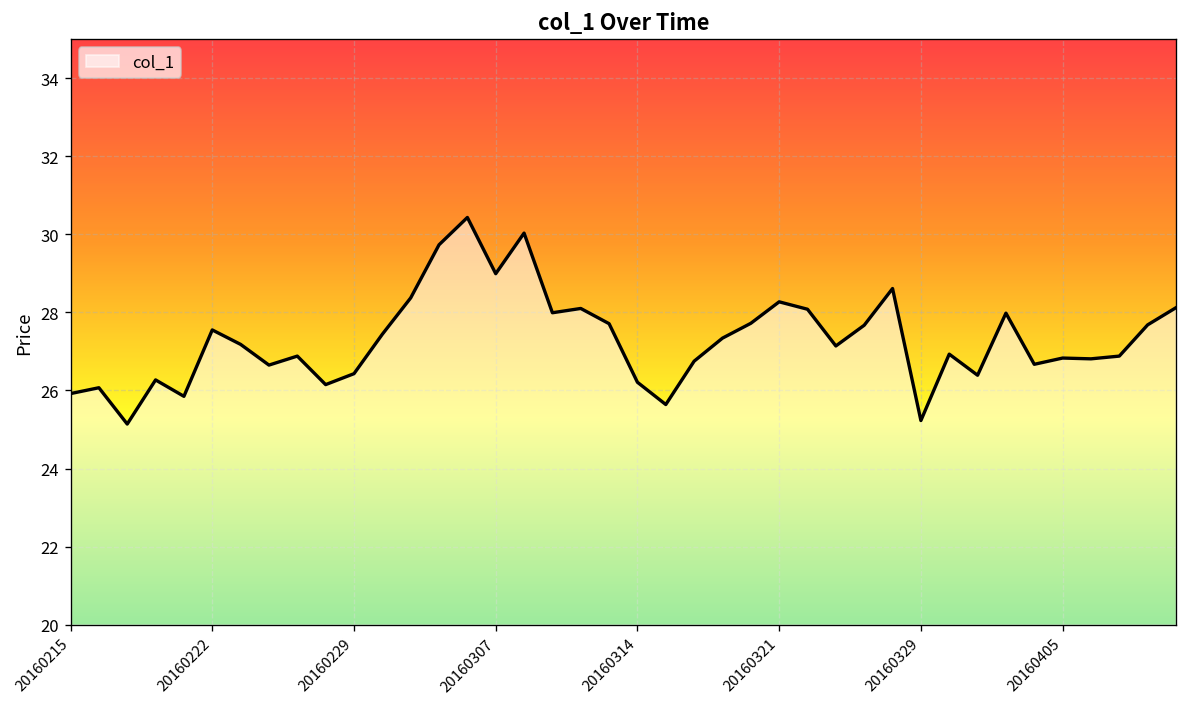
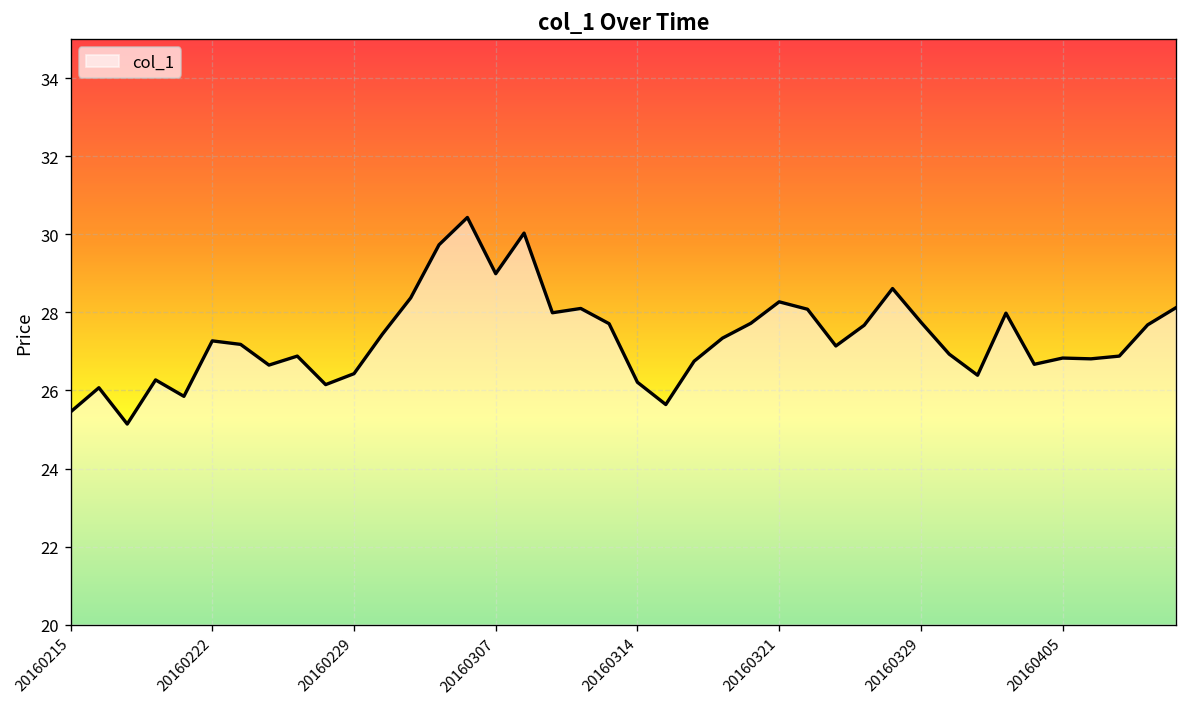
  {
-   "20160215": 25.9,
-   "20160222": 27.6,
+   "20160215": 25.5,
+   "20160222": 27.3,
    "20160229": 26.4,
    "20160307": 29.0,
    "20160314": 26.2,
    "20160321": 28.3,
-   "20160329": 25.2,
+   "20160329": 27.8,
    "20160405": 26.8
  }
